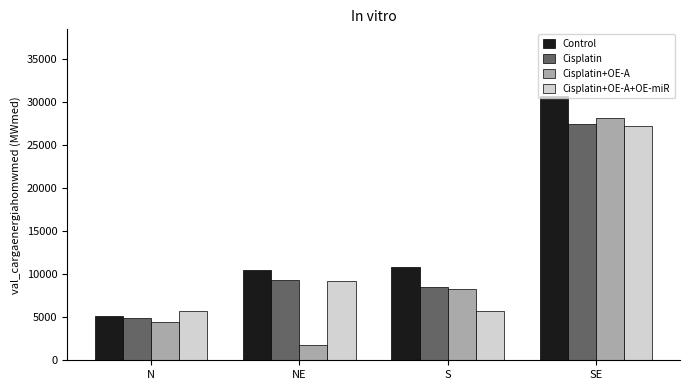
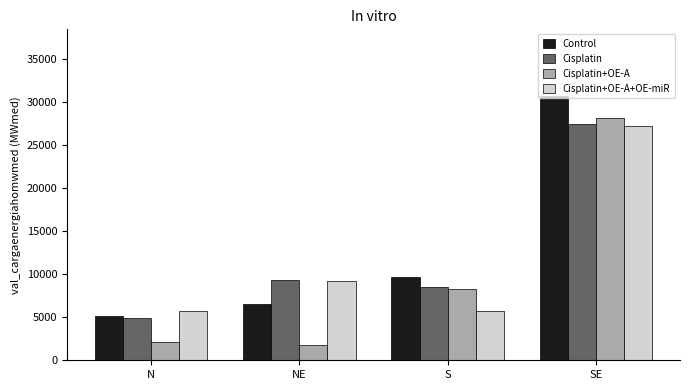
  {
    "Control": {
      "N": 5000,
-     "NE": 11000,
-     "S": 11000
+     "NE": 7000,
+     "S": 10000
    },
    "Cisplatin": {
      "N": 5000,
      "NE": 9000,
      "S": 9000,
      "SE": 27000
    },
    "Cisplatin+OE-A": {
-     "N": 4000,
+     "N": 2000,
      "NE": 2000,
      "S": 8000,
      "SE": 28000
    },
    "Cisplatin+OE-A+OE-miR": {
      "N": 6000,
      "NE": 9000,
      "S": 6000,
      "SE": 27000
    }
  }
